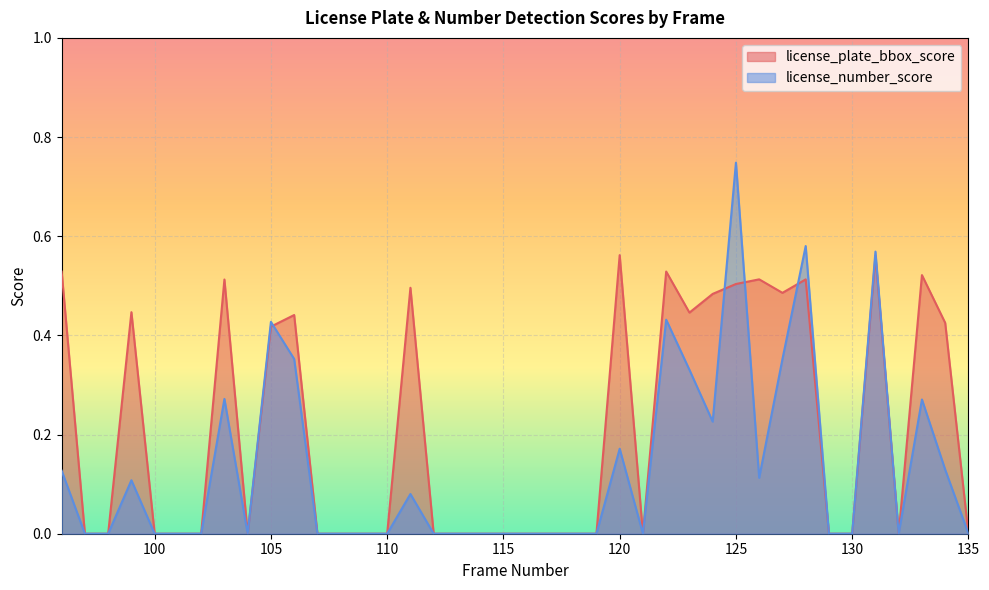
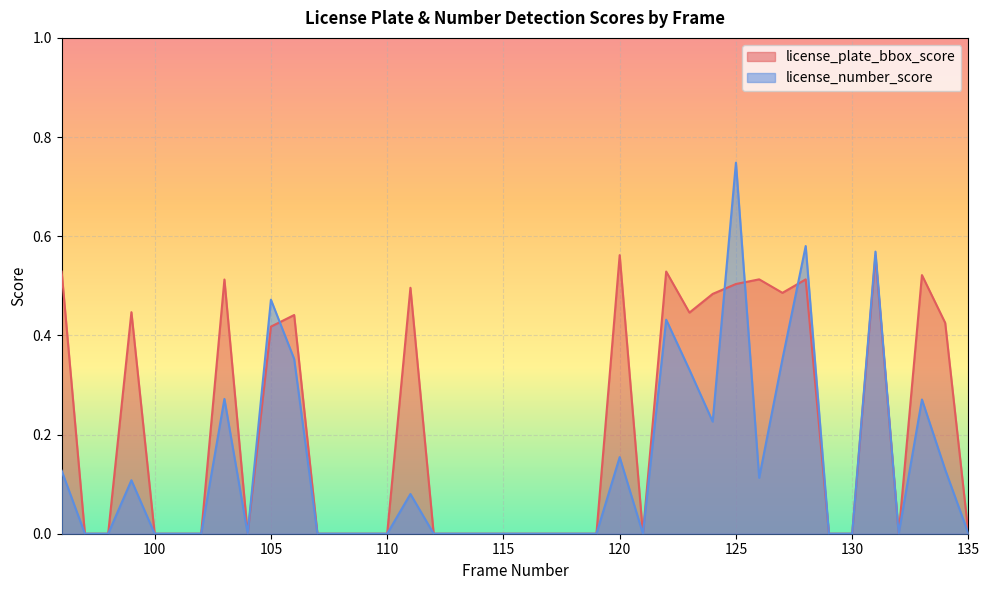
  {
    "license_plate_bbox_score": {
      "105": 0.42,
      "120": 0.56,
      "125": 0.50
    },
    "license_number_score": {
-     "105": 0.43,
-     "120": 0.17,
+     "105": 0.47,
+     "120": 0.15,
      "125": 0.75
    }
  }
